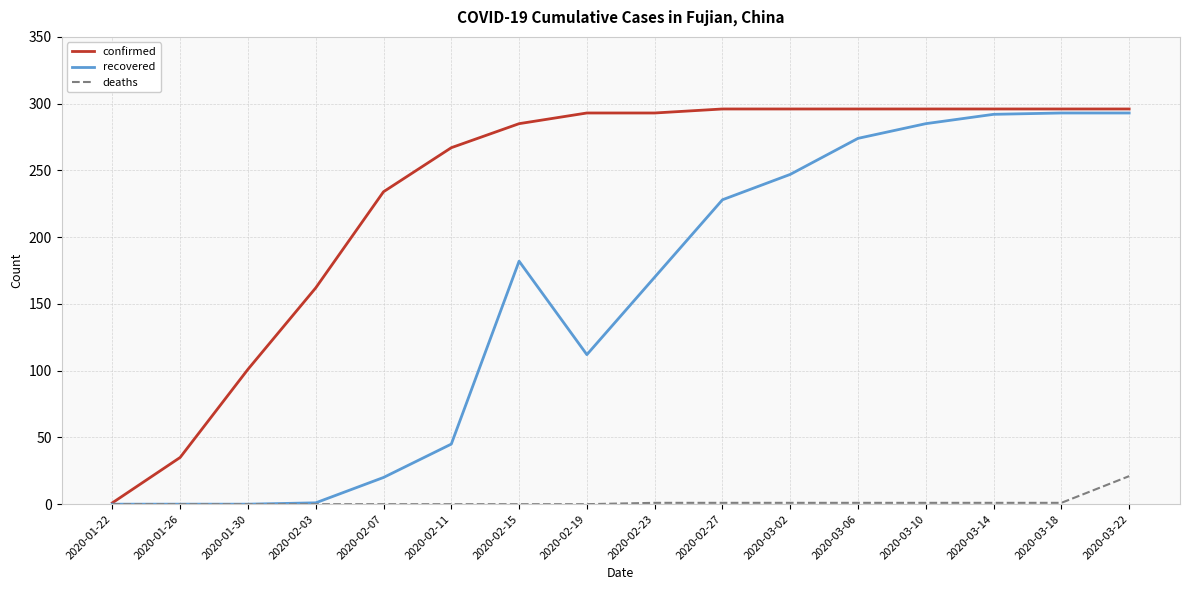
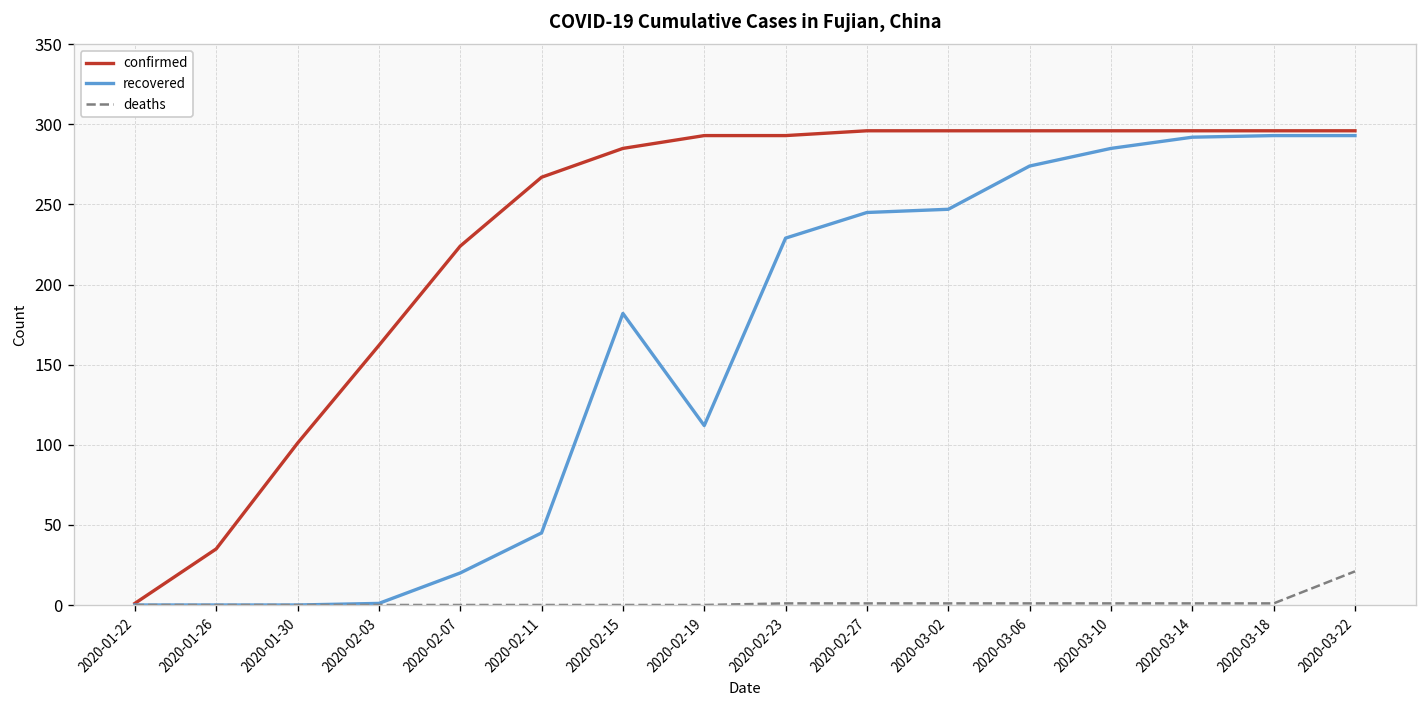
  {
    "confirmed": {
      "2020-01-26": 35,
      "2020-01-30": 101,
      "2020-02-03": 162,
-     "2020-02-07": 234,
+     "2020-02-07": 224,
      "2020-02-11": 267,
      "2020-02-15": 285,
      "2020-02-19": 293,
      "2020-02-23": 293,
      "2020-02-27": 296,
      "2020-03-02": 296,
      "2020-03-06": 296,
      "2020-03-10": 296,
      "2020-03-14": 296,
      "2020-03-18": 296,
      "2020-03-22": 296
    },
    "recovered": {
      "2020-02-07": 20,
      "2020-02-11": 45,
      "2020-02-15": 182,
      "2020-02-19": 112,
-     "2020-02-23": 170,
-     "2020-02-27": 228,
+     "2020-02-23": 229,
+     "2020-02-27": 245,
      "2020-03-02": 247,
      "2020-03-06": 274,
      "2020-03-10": 285,
      "2020-03-14": 292,
      "2020-03-18": 293,
      "2020-03-22": 293
    },
    "deaths": {
      "2020-02-07": 0,
      "2020-02-11": 0,
      "2020-02-15": 0,
      "2020-02-19": 0,
      "2020-02-23": 1,
      "2020-02-27": 1,
      "2020-03-02": 1,
      "2020-03-06": 1,
      "2020-03-10": 1,
      "2020-03-14": 1,
      "2020-03-18": 1,
      "2020-03-22": 21
    }
  }
